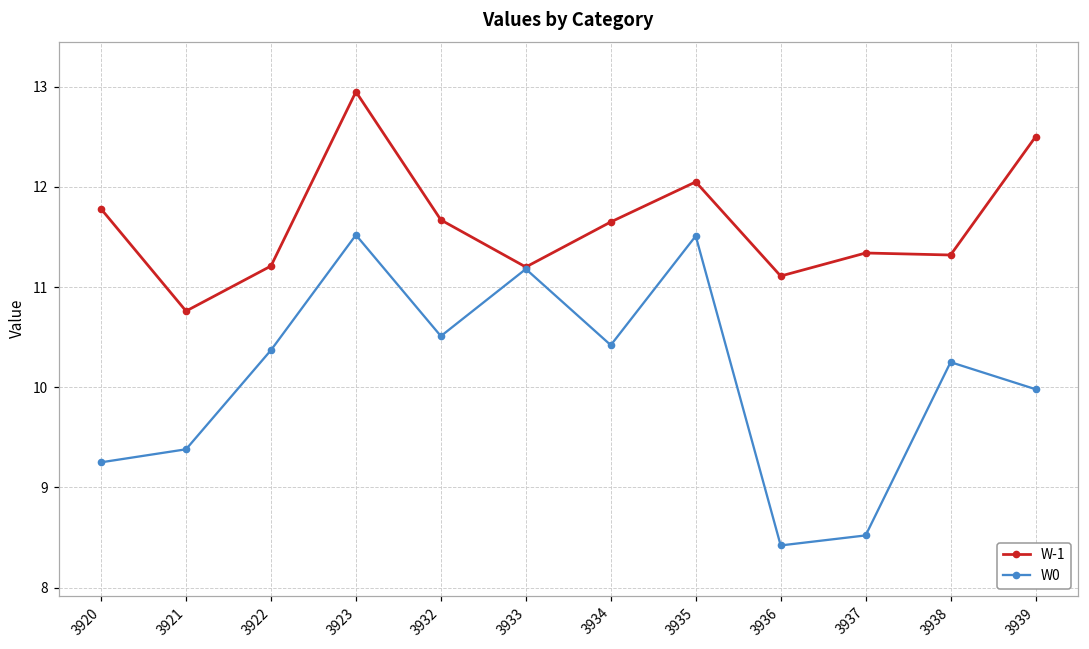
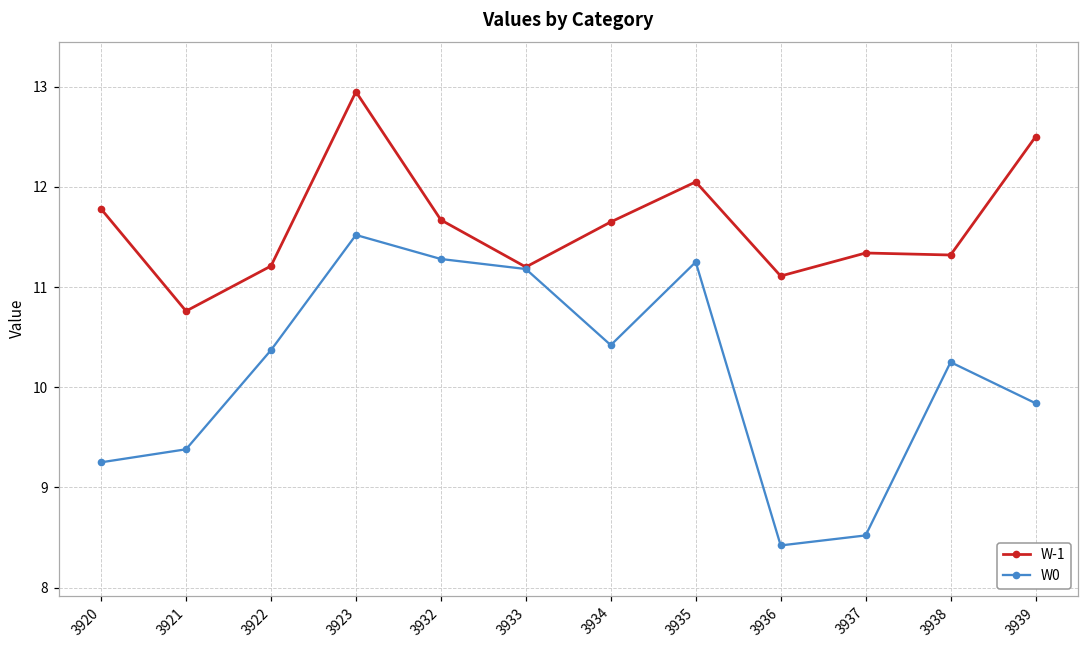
  {
    "W-1": {
      "3920": 11.8,
      "3921": 10.8,
      "3922": 11.2,
      "3923": 13.0,
      "3932": 11.7,
      "3934": 11.7,
      "3935": 12.1,
      "3936": 11.1,
      "3937": 11.3,
      "3938": 11.3,
      "3939": 12.5
    },
    "W0": {
      "3920": 9.3,
      "3921": 9.4,
      "3922": 10.4,
      "3923": 11.5,
-     "3932": 10.5,
+     "3932": 11.3,
      "3934": 10.4,
-     "3935": 11.5,
+     "3935": 11.3,
      "3936": 8.4,
      "3937": 8.5,
      "3938": 10.3,
-     "3939": 10.0
+     "3939": 9.8
    }
  }
